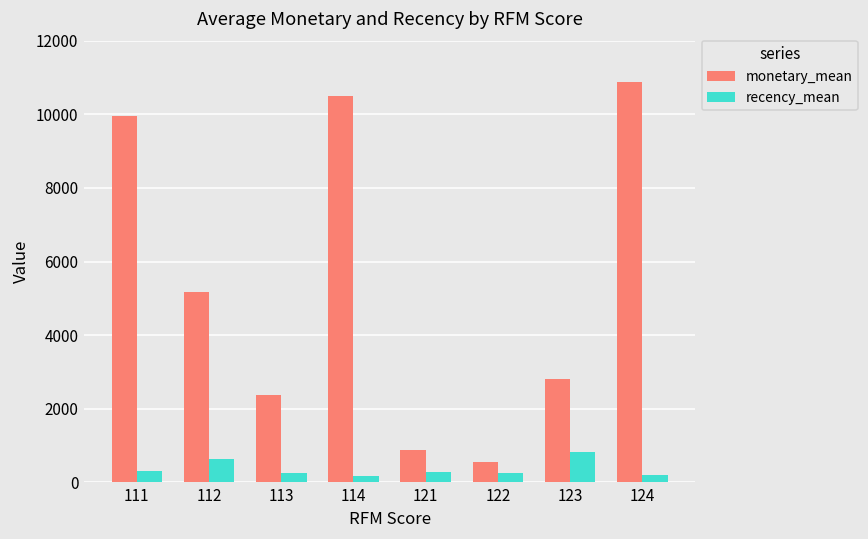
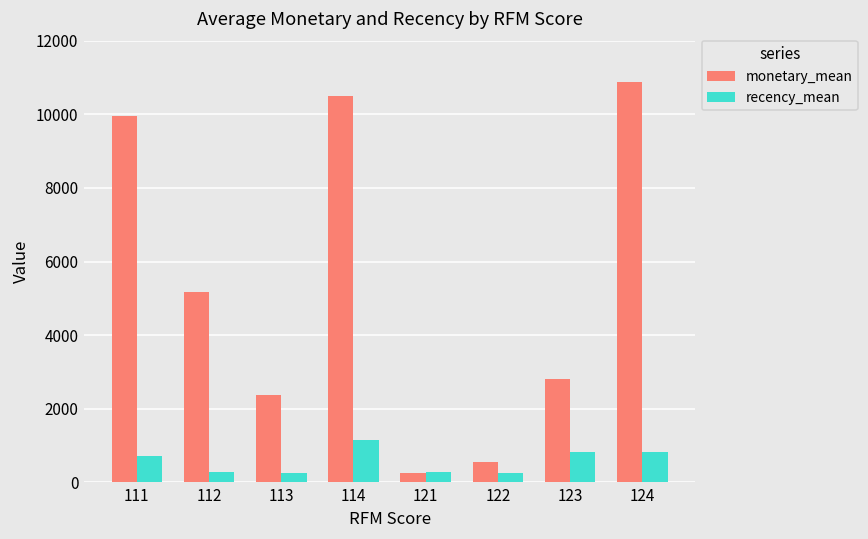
  {
    "monetary_mean": {
      "111": 9900,
      "112": 5200,
      "113": 2400,
      "114": 10500,
-     "121": 900,
+     "121": 200,
      "122": 600,
      "123": 2800,
      "124": 10900
    },
    "recency_mean": {
-     "111": 300,
-     "112": 600,
+     "111": 700,
+     "112": 300,
      "113": 200,
-     "114": 200,
+     "114": 1200,
      "121": 300,
      "122": 300,
      "123": 800,
-     "124": 200
+     "124": 800
    }
  }
